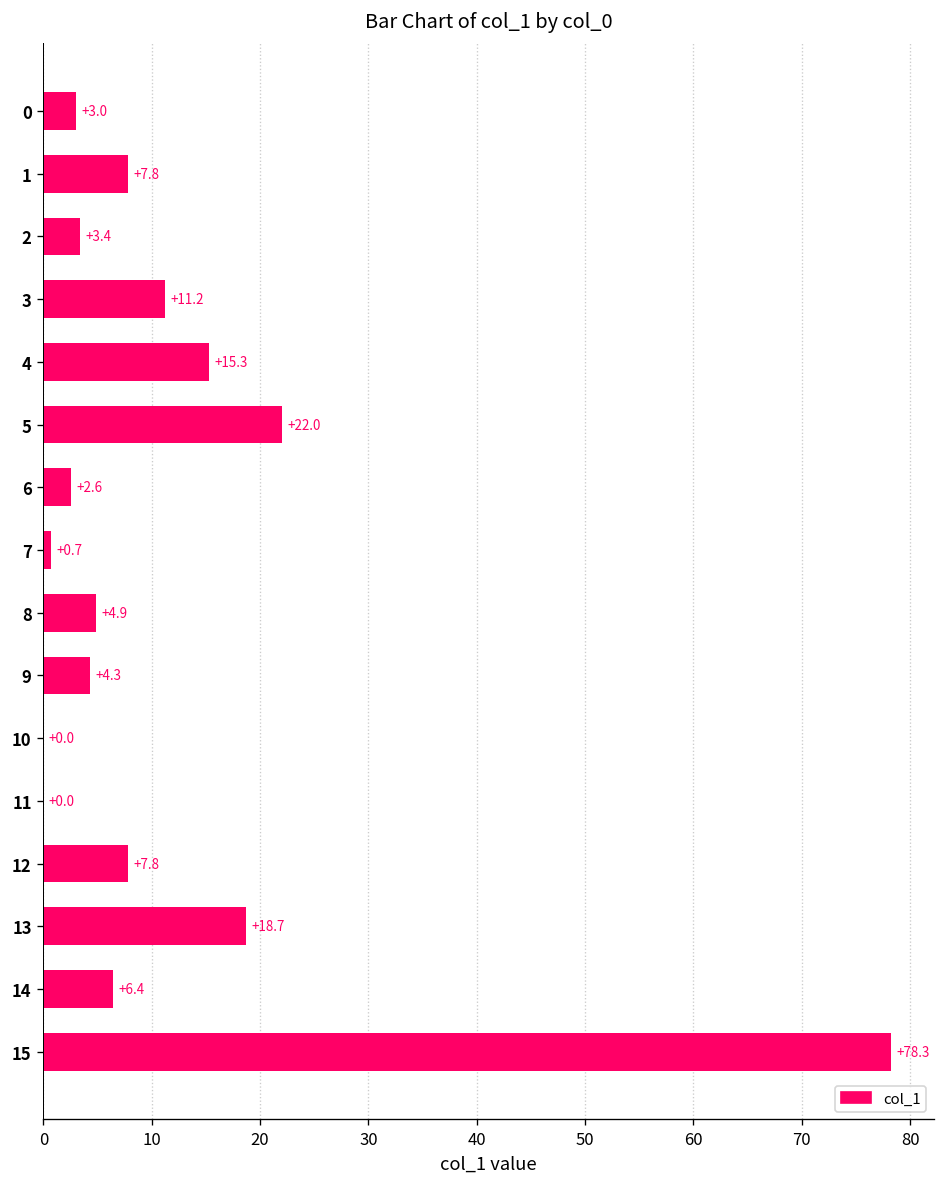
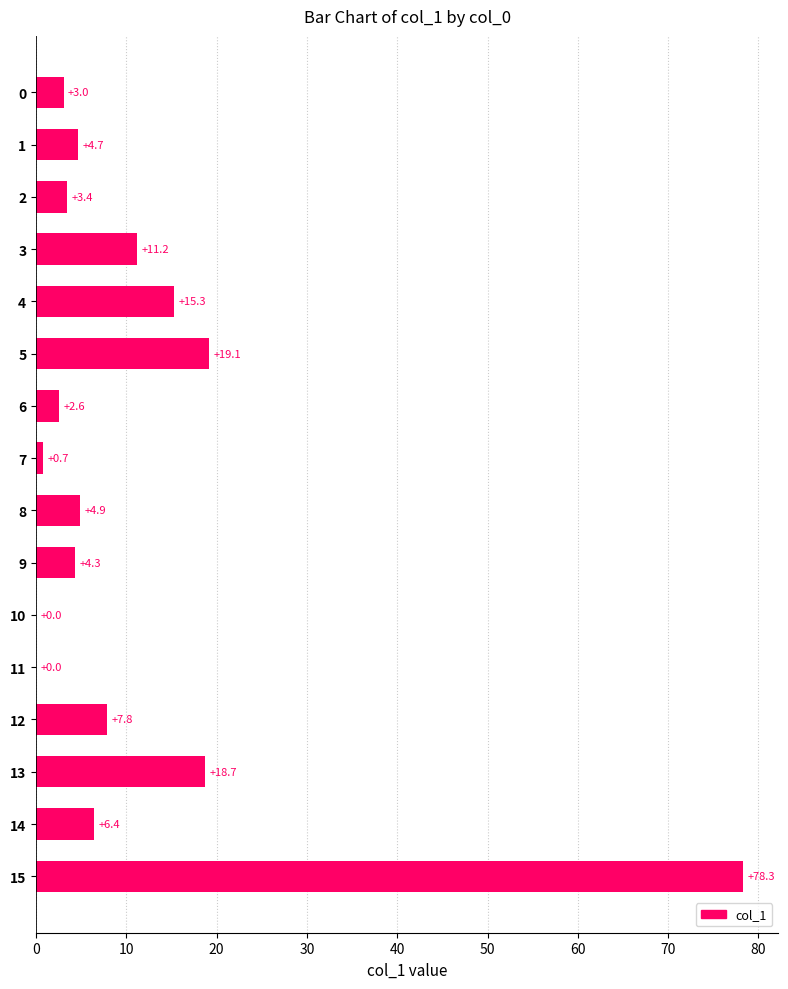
  {
    "0": "+3.0",
-   "1": "+7.8",
+   "1": "+4.7",
    "2": "+3.4",
    "3": "+11.2",
    "4": "+15.3",
-   "5": "+22.0",
+   "5": "+19.1",
    "6": "+2.6",
    "7": "+0.7",
    "8": "+4.9",
    "9": "+4.3",
    "10": "+0.0",
    "11": "+0.0",
    "12": "+7.8",
    "13": "+18.7",
    "14": "+6.4",
    "15": "+78.3"
  }
